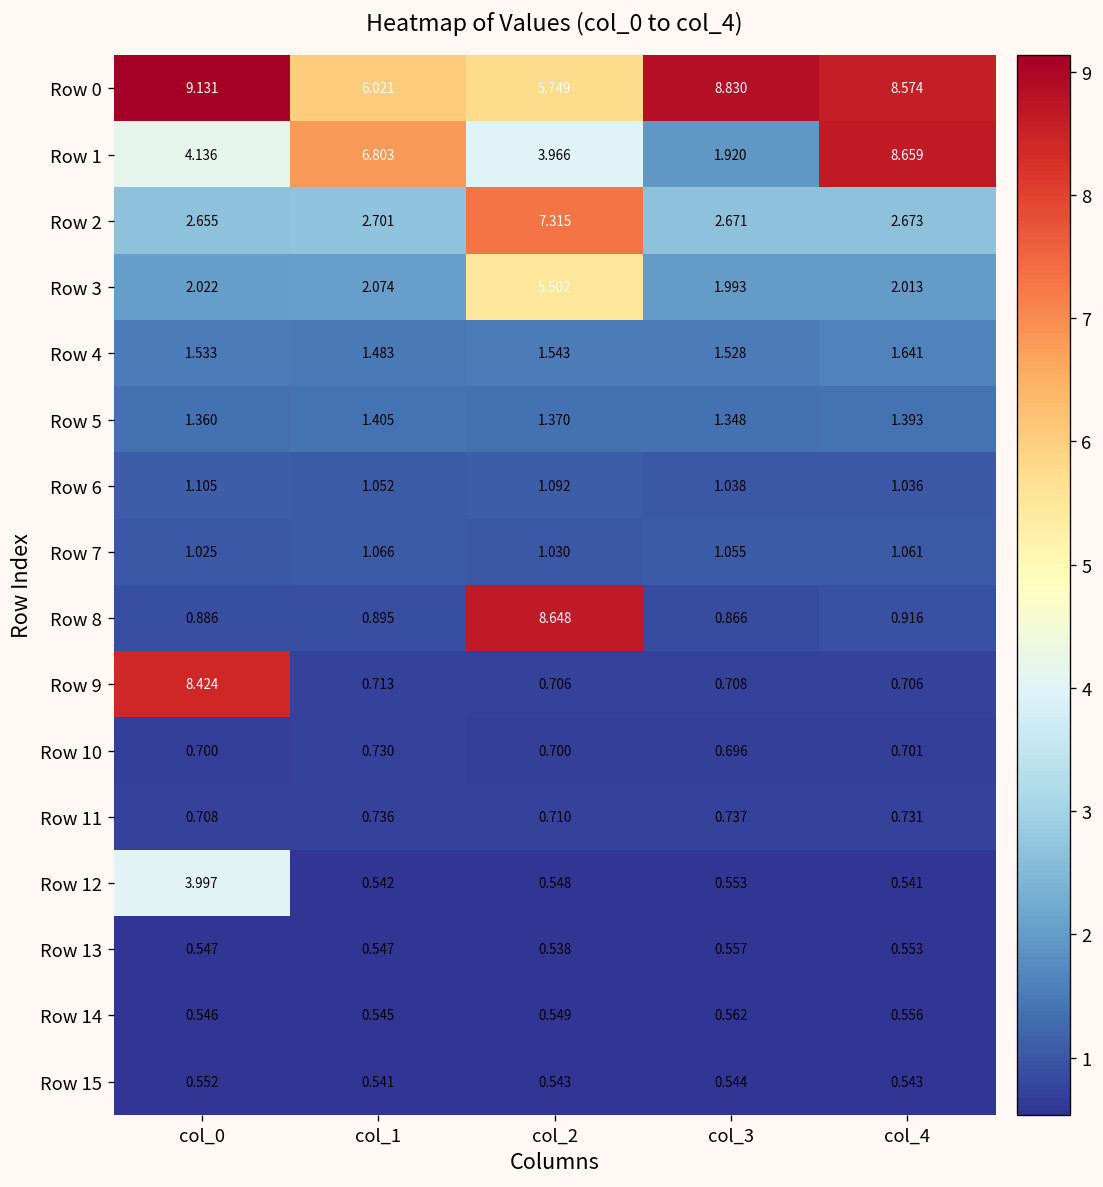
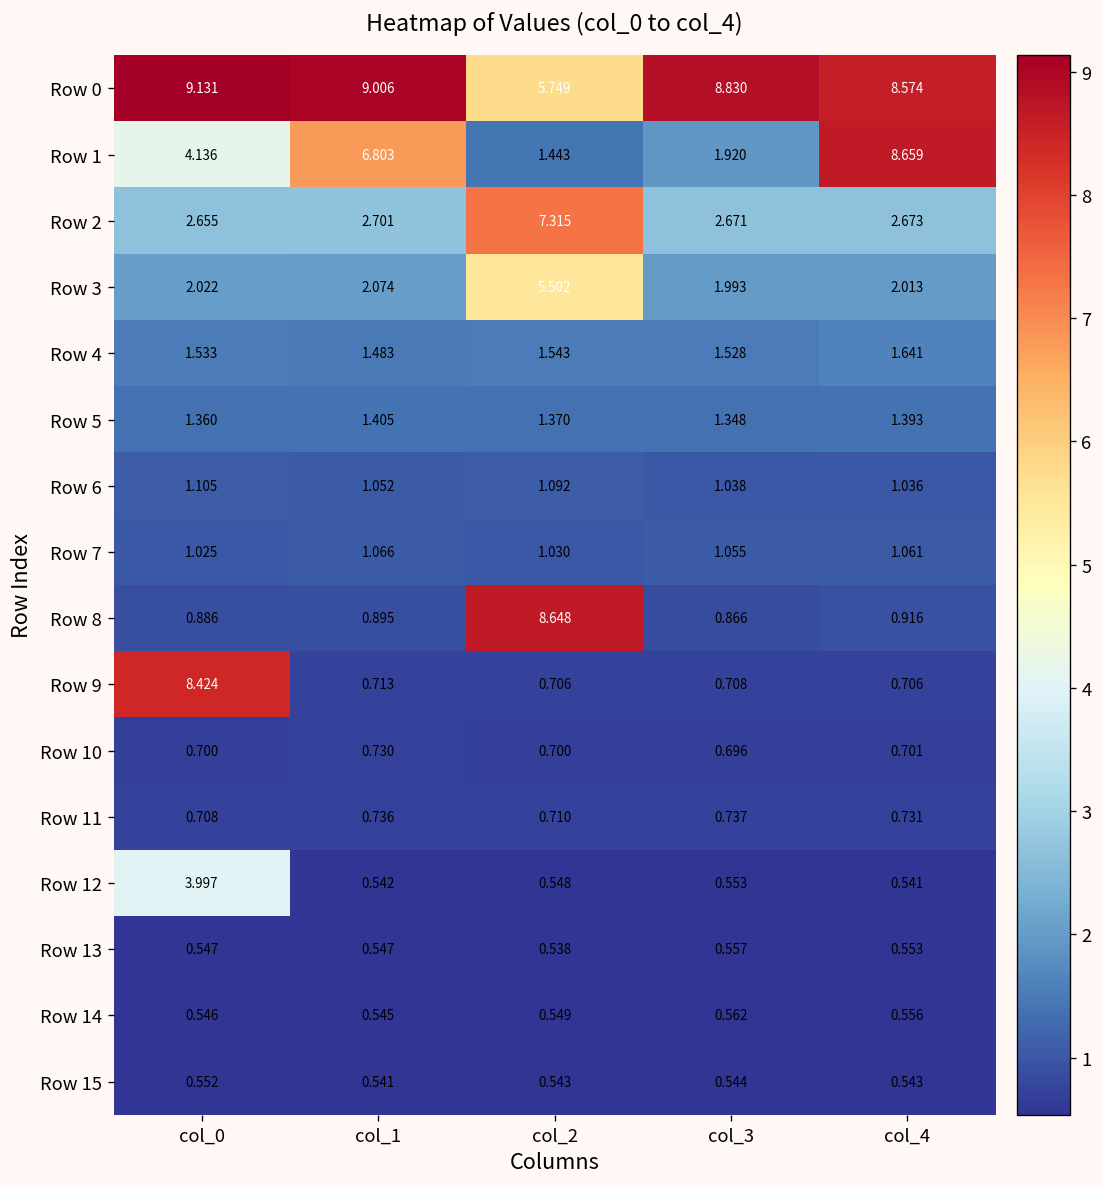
  {
    "Row 0": {
      "col_0": 9.131,
-     "col_1": 6.021,
+     "col_1": 9.006,
      "col_2": 5.749,
      "col_3": 8.830,
      "col_4": 8.574
    },
    "Row 1": {
      "col_0": 4.136,
      "col_1": 6.803,
-     "col_2": 3.966,
+     "col_2": 1.443,
      "col_3": 1.920,
      "col_4": 8.659
    },
    "Row 2": {
      "col_0": 2.655,
      "col_1": 2.701,
      "col_2": 7.315,
      "col_3": 2.671,
      "col_4": 2.673
    },
    "Row 3": {
      "col_0": 2.022,
      "col_1": 2.074,
      "col_2": 5.502,
      "col_3": 1.993,
      "col_4": 2.013
    },
    "Row 4": {
      "col_0": 1.533,
      "col_1": 1.483,
      "col_2": 1.543,
      "col_3": 1.528,
      "col_4": 1.641
    },
    "Row 5": {
      "col_0": 1.360,
      "col_1": 1.405,
      "col_2": 1.370,
      "col_3": 1.348,
      "col_4": 1.393
    },
    "Row 6": {
      "col_0": 1.105,
      "col_1": 1.052,
      "col_2": 1.092,
      "col_3": 1.038,
      "col_4": 1.036
    },
    "Row 7": {
      "col_0": 1.025,
      "col_1": 1.066,
      "col_2": 1.030,
      "col_3": 1.055,
      "col_4": 1.061
    },
    "Row 8": {
      "col_0": 0.886,
      "col_1": 0.895,
      "col_2": 8.648,
      "col_3": 0.866,
      "col_4": 0.916
    },
    "Row 9": {
      "col_0": 8.424,
      "col_1": 0.713,
      "col_2": 0.706,
      "col_3": 0.708,
      "col_4": 0.706
    },
    "Row 10": {
      "col_0": 0.700,
      "col_1": 0.730,
      "col_2": 0.700,
      "col_3": 0.696,
      "col_4": 0.701
    },
    "Row 11": {
      "col_0": 0.708,
      "col_1": 0.736,
      "col_2": 0.710,
      "col_3": 0.737,
      "col_4": 0.731
    },
    "Row 12": {
      "col_0": 3.997,
      "col_1": 0.542,
      "col_2": 0.548,
      "col_3": 0.553,
      "col_4": 0.541
    },
    "Row 13": {
      "col_0": 0.547,
      "col_1": 0.547,
      "col_2": 0.538,
      "col_3": 0.557,
      "col_4": 0.553
    },
    "Row 14": {
      "col_0": 0.546,
      "col_1": 0.545,
      "col_2": 0.549,
      "col_3": 0.562,
      "col_4": 0.556
    },
    "Row 15": {
      "col_0": 0.552,
      "col_1": 0.541,
      "col_2": 0.543,
      "col_3": 0.544,
      "col_4": 0.543
    }
  }
